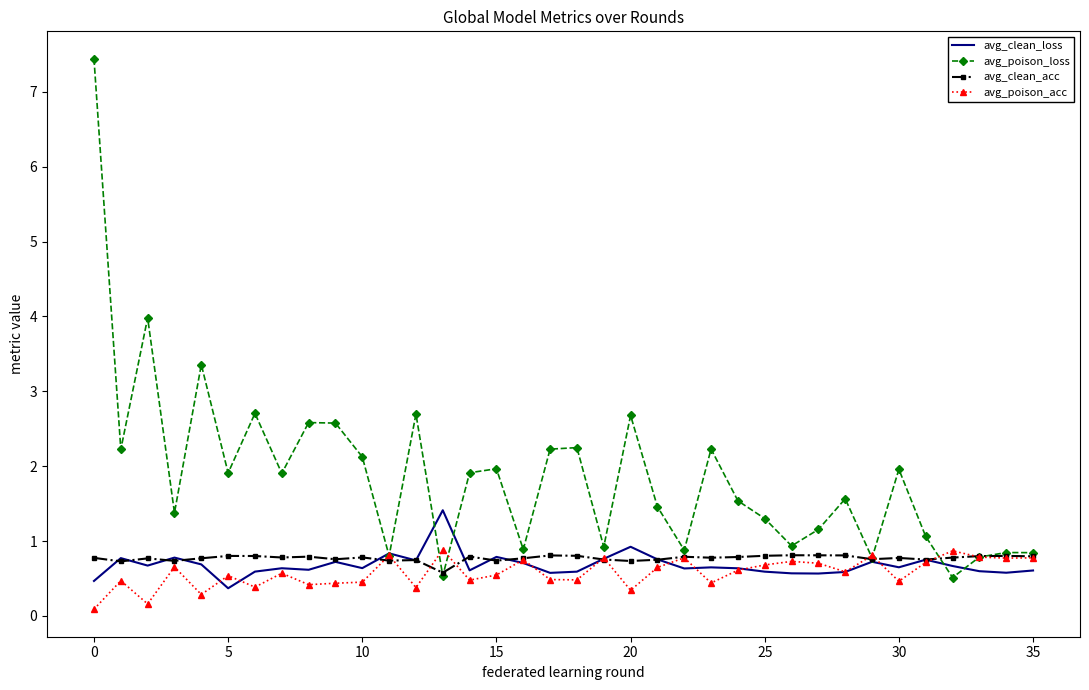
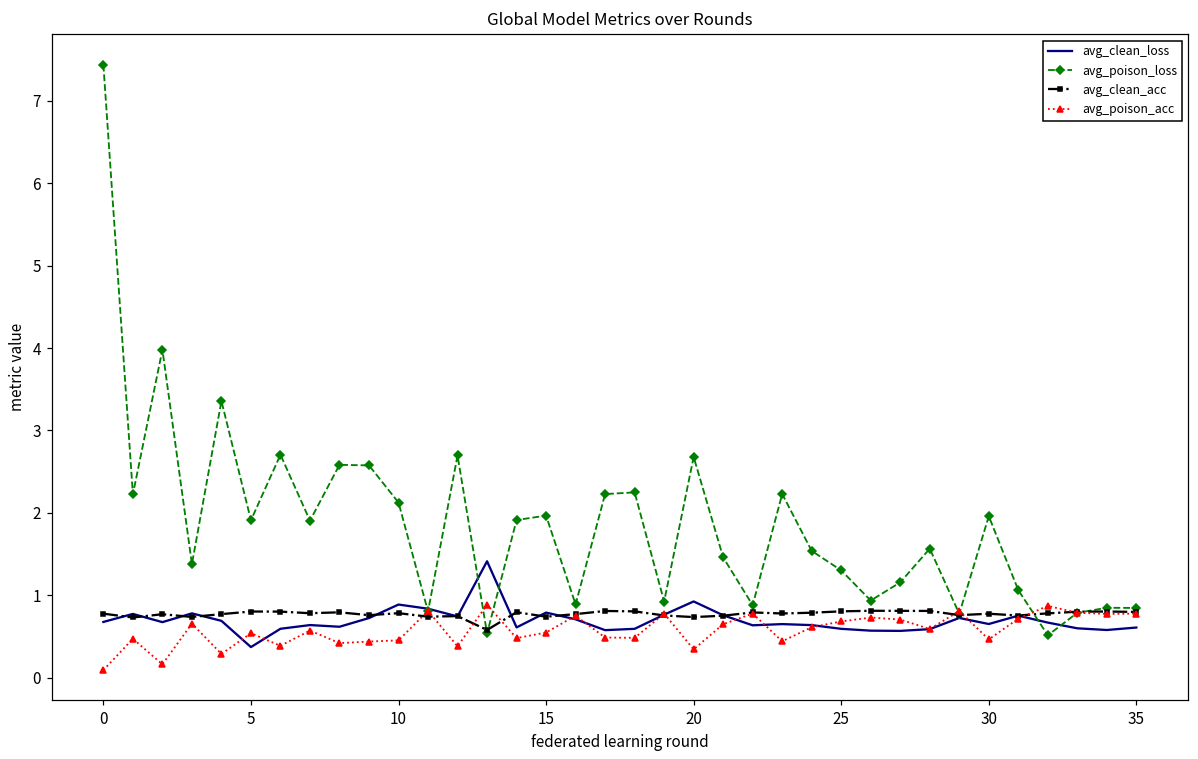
  {
    "avg_clean_loss": {
-     "0": 0.5,
+     "0": 0.7,
      "5": 0.4,
-     "10": 0.6,
+     "10": 0.9,
      "15": 0.8,
      "20": 0.9,
      "25": 0.6,
      "30": 0.6,
      "35": 0.6
    },
    "avg_poison_loss": {
      "0": 7.4,
      "5": 1.9,
      "10": 2.1,
      "15": 2.0,
      "20": 2.7,
      "25": 1.3,
      "30": 2.0,
      "35": 0.8
    },
    "avg_clean_acc": {
      "0": 0.8,
      "5": 0.8,
      "10": 0.8,
      "15": 0.7,
      "20": 0.7,
      "25": 0.8,
      "30": 0.8
    },
    "avg_poison_acc": {
      "0": 0.1,
      "5": 0.5,
      "10": 0.5,
      "15": 0.5,
      "20": 0.3,
      "25": 0.7,
      "30": 0.5
    }
  }
